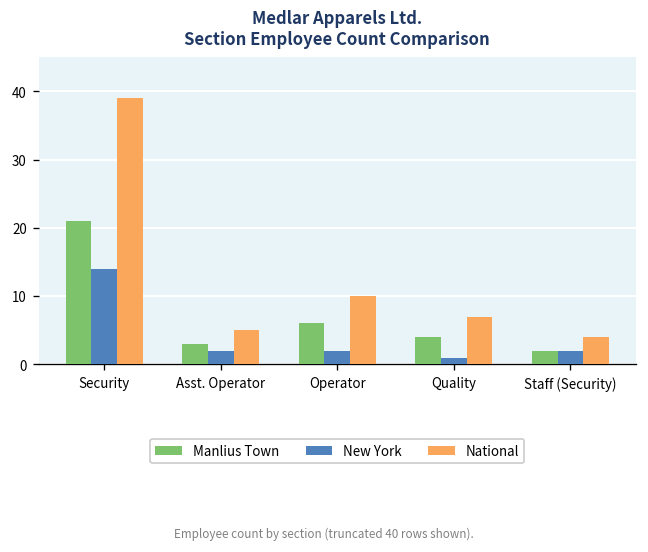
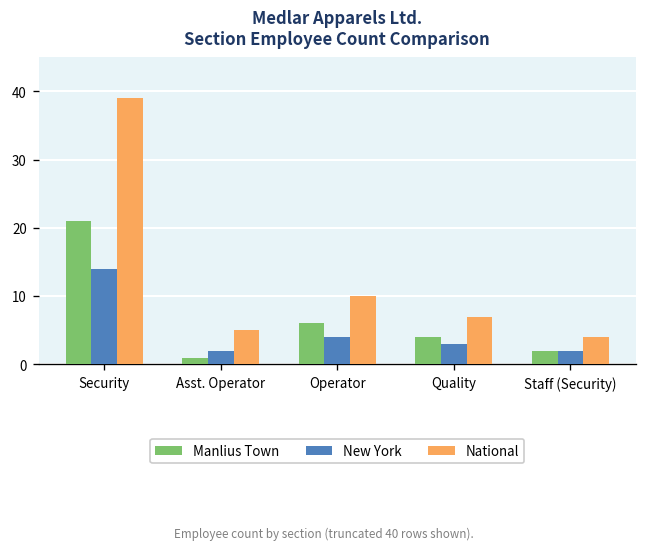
  {
    "Manlius Town": {
      "Security": 21,
-     "Asst. Operator": 3,
+     "Asst. Operator": 1,
      "Operator": 6,
      "Quality": 4,
      "Staff (Security)": 2
    },
    "New York": {
      "Security": 14,
      "Asst. Operator": 2,
-     "Operator": 2,
-     "Quality": 1,
+     "Operator": 4,
+     "Quality": 3,
      "Staff (Security)": 2
    },
    "National": {
      "Security": 39,
      "Asst. Operator": 5,
      "Operator": 10,
      "Quality": 7,
      "Staff (Security)": 4
    }
  }
